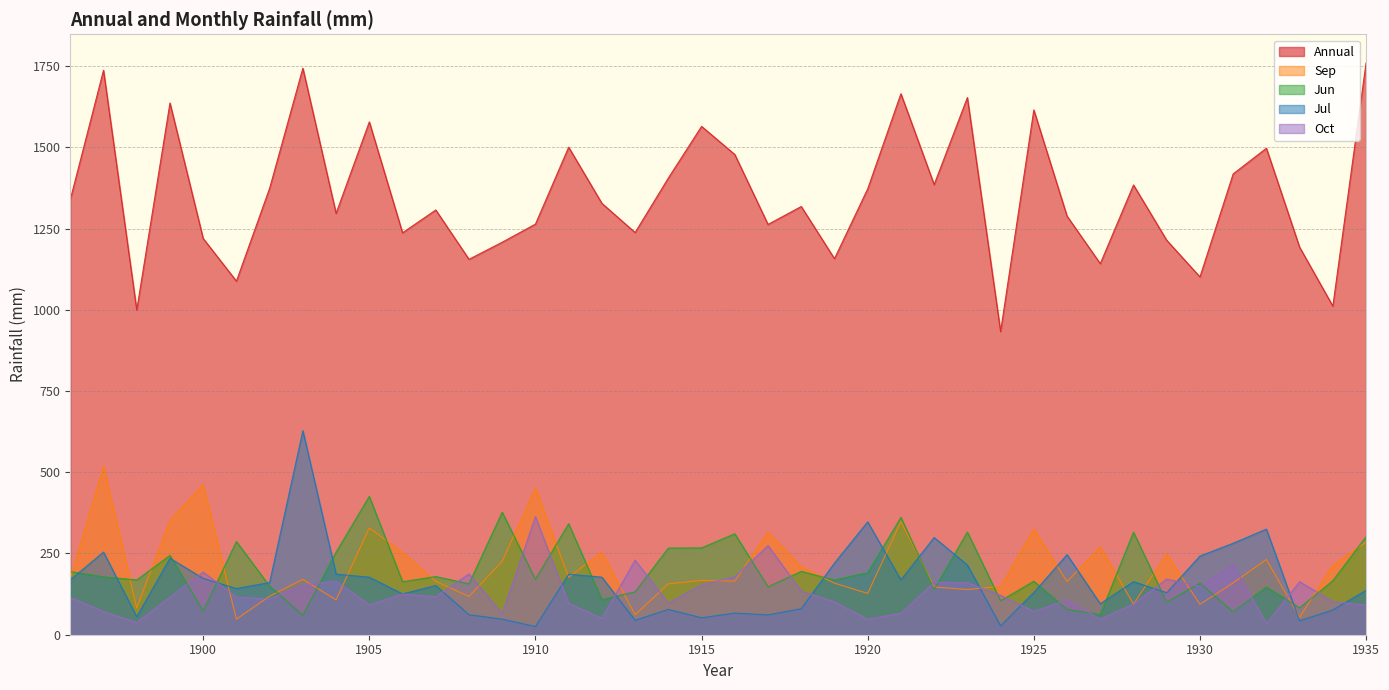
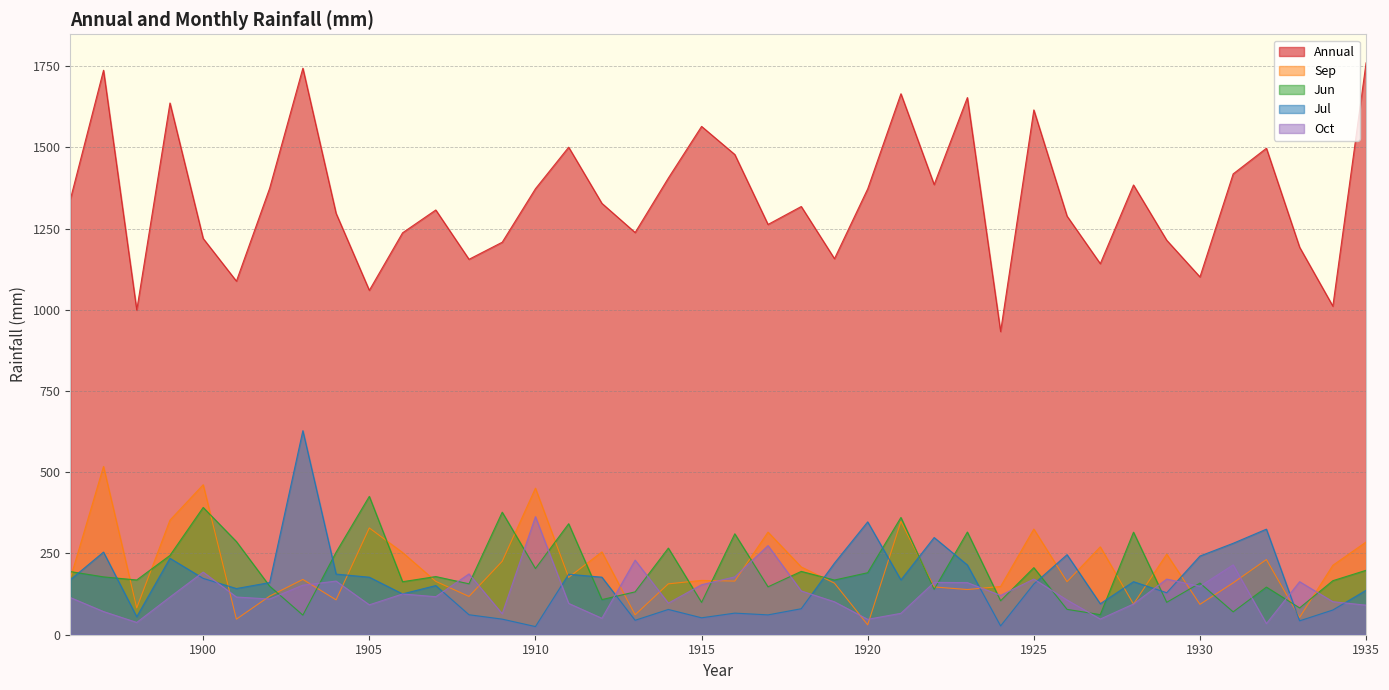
  {
    "Annual": {
      "1900": 1220,
-     "1905": 1580,
-     "1910": 1260,
+     "1905": 1060,
+     "1910": 1370,
      "1915": 1560,
      "1920": 1370,
      "1925": 1620,
      "1930": 1100,
      "1935": 1760
    },
    "Sep": {
      "1900": 460,
      "1905": 330,
      "1910": 450,
      "1915": 170,
-     "1920": 130,
+     "1920": 30,
      "1925": 330,
      "1930": 90,
      "1935": 290
    },
    "Jun": {
-     "1900": 70,
+     "1900": 390,
      "1905": 430,
-     "1910": 170,
-     "1915": 270,
+     "1910": 200,
+     "1915": 100,
      "1920": 190,
-     "1925": 160,
+     "1925": 210,
      "1930": 160,
-     "1935": 300
+     "1935": 200
    },
    "Jul": {
      "1900": 170,
      "1905": 180,
      "1910": 30,
      "1915": 50,
      "1920": 350,
-     "1925": 130,
+     "1925": 160,
      "1930": 240,
      "1935": 140
    },
    "Oct": {
      "1900": 190,
      "1905": 90,
      "1910": 360,
      "1915": 150,
      "1920": 50,
-     "1925": 70,
+     "1925": 170,
      "1930": 150,
      "1935": 90
    }
  }
